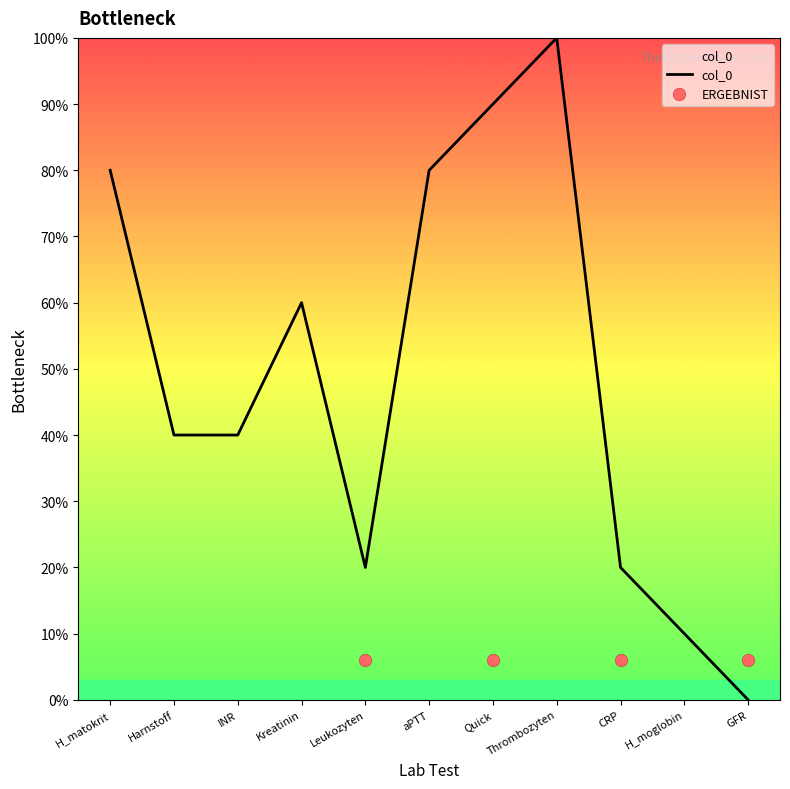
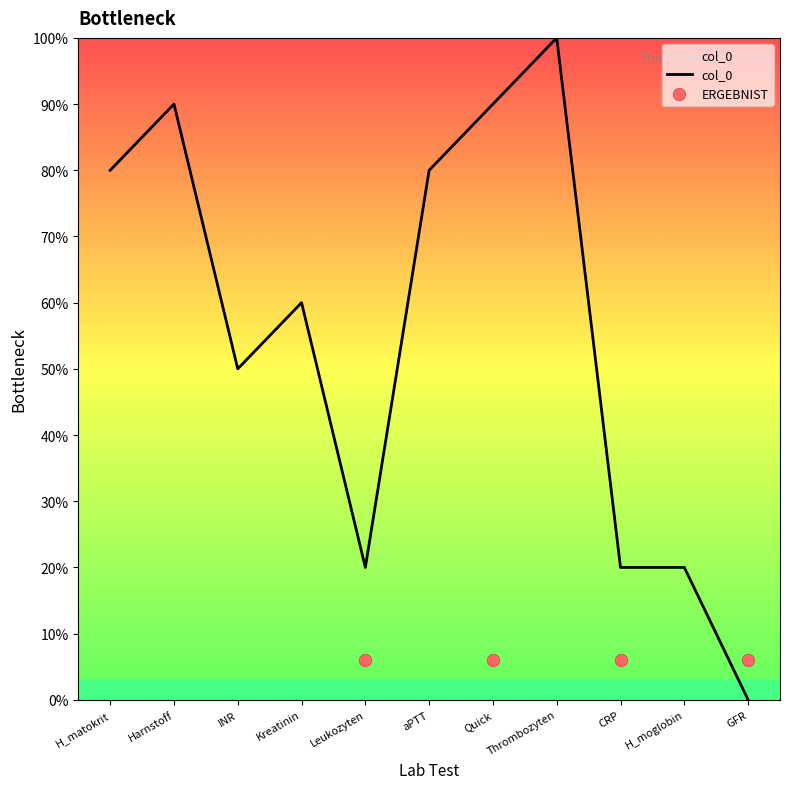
  {
    "col_0": {
      "H_matokrit": "80%",
-     "Harnstoff": "40%",
-     "INR": "40%",
+     "Harnstoff": "90%",
+     "INR": "50%",
      "Kreatinin": "60%",
      "Leukozyten": "20%",
      "aPTT": "80%",
      "Quick": "90%",
      "Thrombozyten": "100%",
      "CRP": "20%",
-     "H_moglobin": "10%"
+     "H_moglobin": "20%"
    }
  }
